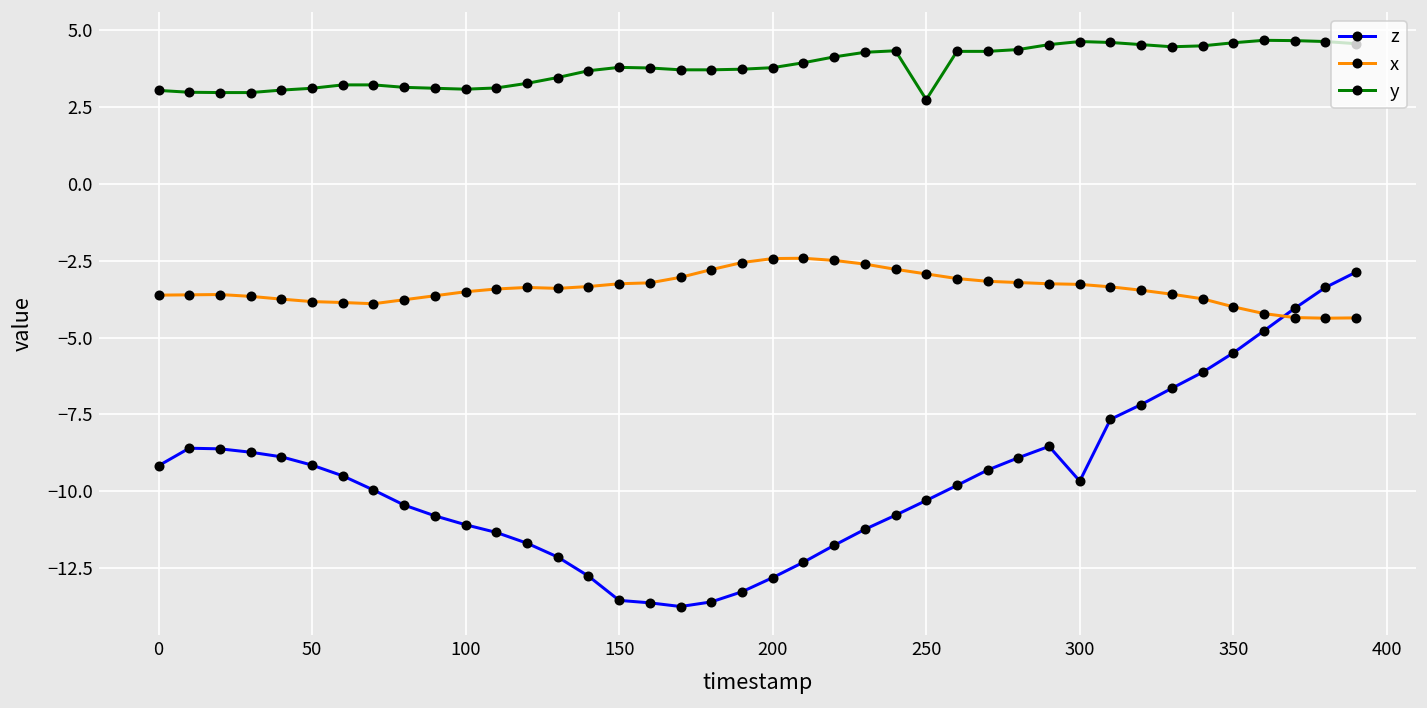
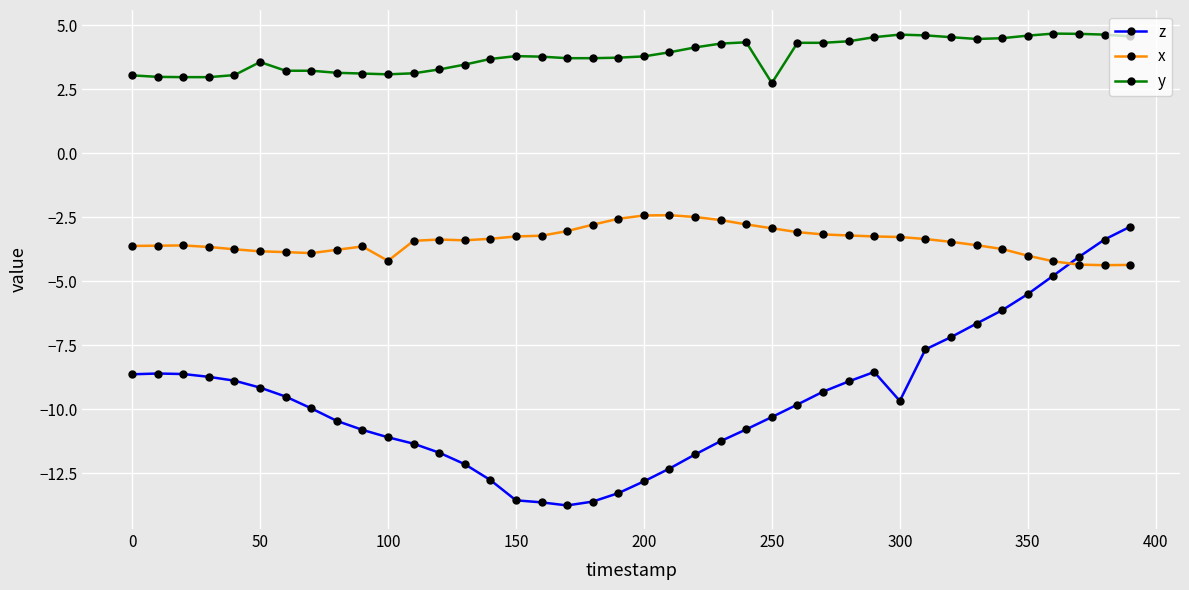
  {
    "z": {
-     "0": -9.2,
+     "0": -8.6,
      "50": -9.2,
      "100": -11.1,
      "150": -13.6,
      "200": -12.8,
      "250": -10.3,
      "300": -9.7,
      "350": -5.5
    },
    "x": {
      "0": -3.6,
      "50": -3.8,
-     "100": -3.5,
+     "100": -4.2,
      "150": -3.3,
      "200": -2.4,
      "250": -2.9,
      "300": -3.3,
      "350": -4.0
    },
    "y": {
      "0": 3.0,
-     "50": 3.1,
+     "50": 3.6,
      "100": 3.1,
      "150": 3.8,
      "200": 3.8,
      "250": 2.7,
      "300": 4.6,
      "350": 4.6
    }
  }
